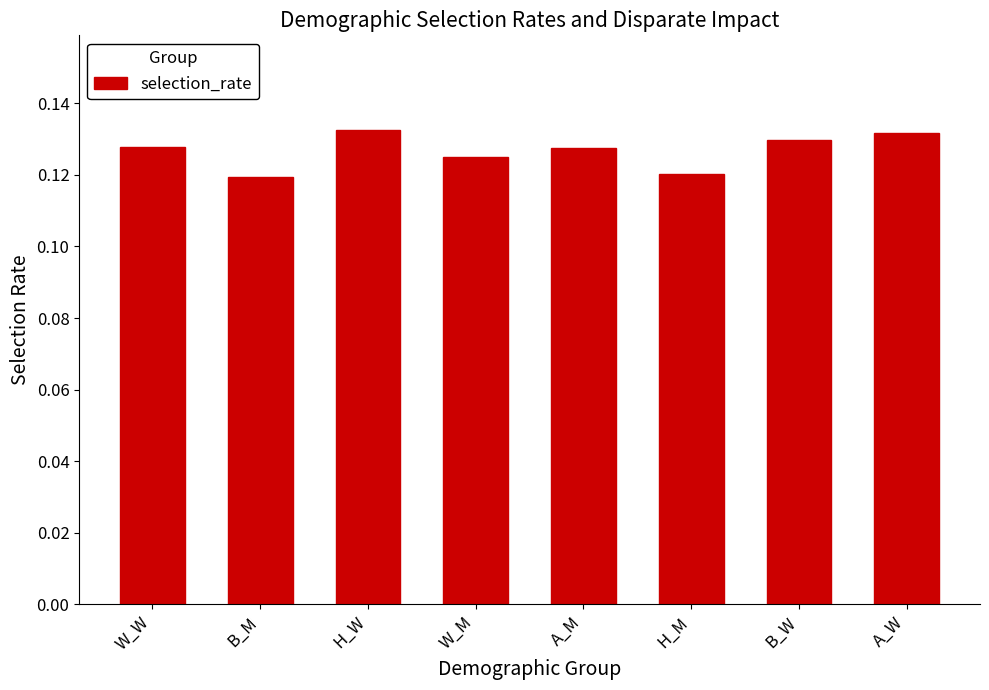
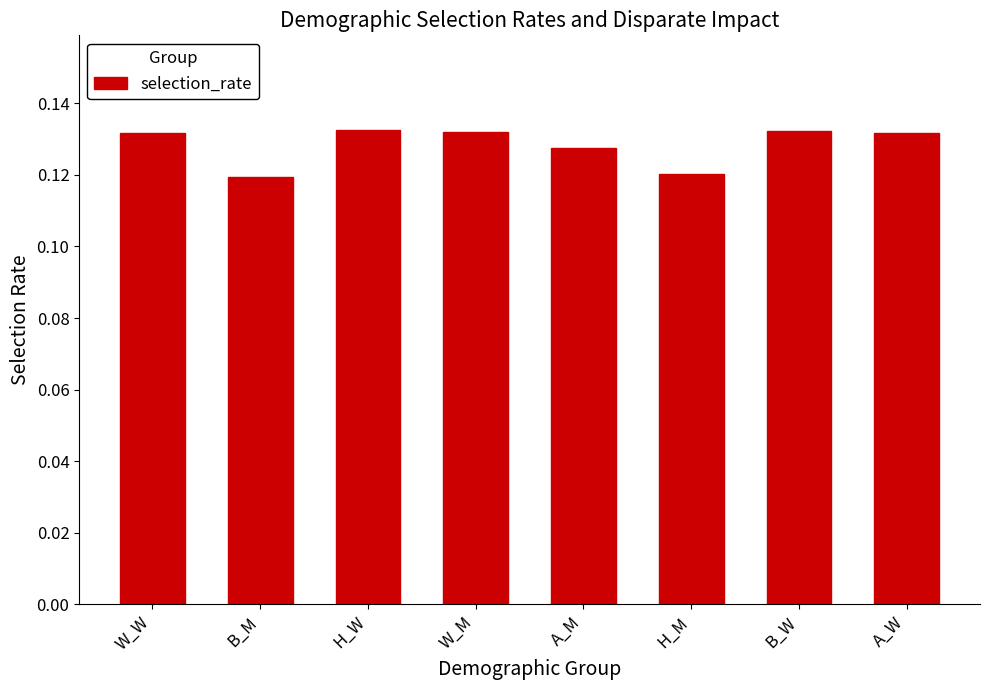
  {
-   "W_W": 0.128,
+   "W_W": 0.132,
    "B_M": 0.120,
    "H_W": 0.133,
-   "W_M": 0.125,
+   "W_M": 0.132,
    "A_M": 0.127,
    "H_M": 0.120,
-   "B_W": 0.130,
+   "B_W": 0.132,
    "A_W": 0.132
  }
